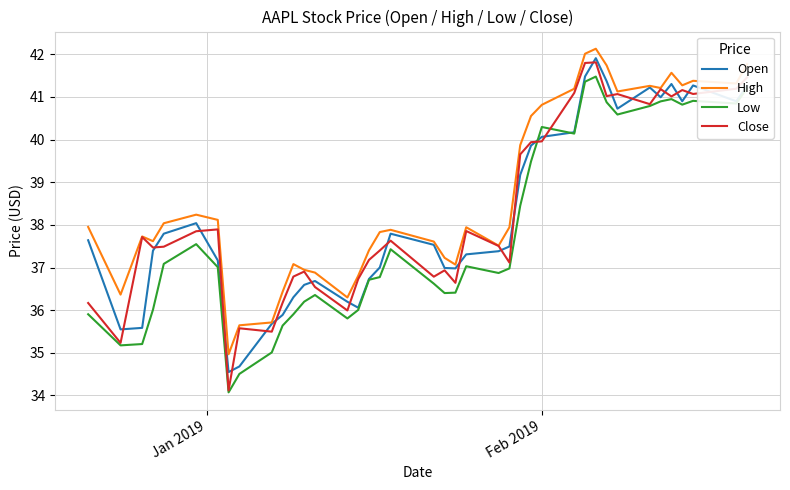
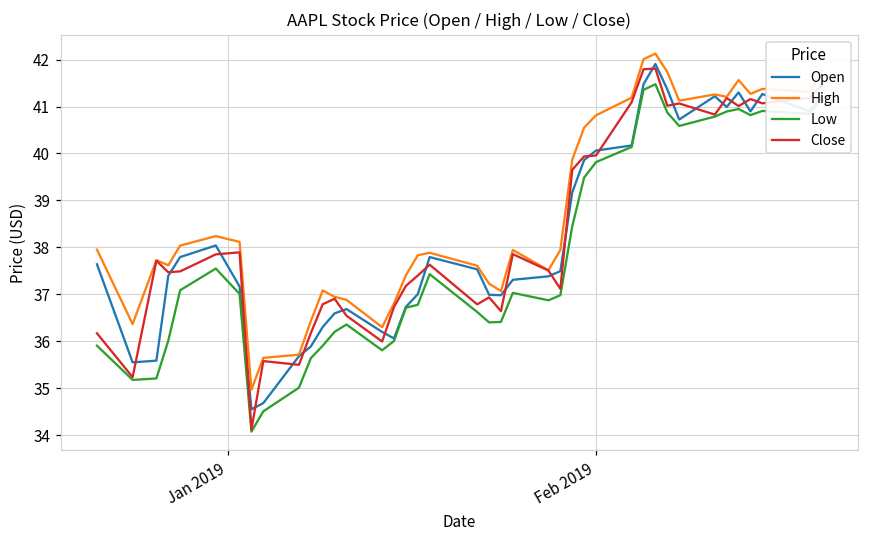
  {
    "Open": {
      "Feb 2019": 40.1
    },
    "High": {
      "Feb 2019": 40.8
    },
    "Low": {
-     "Feb 2019": 40.3
+     "Feb 2019": 39.8
    },
    "Close": {
      "Feb 2019": 40.0
    }
  }
